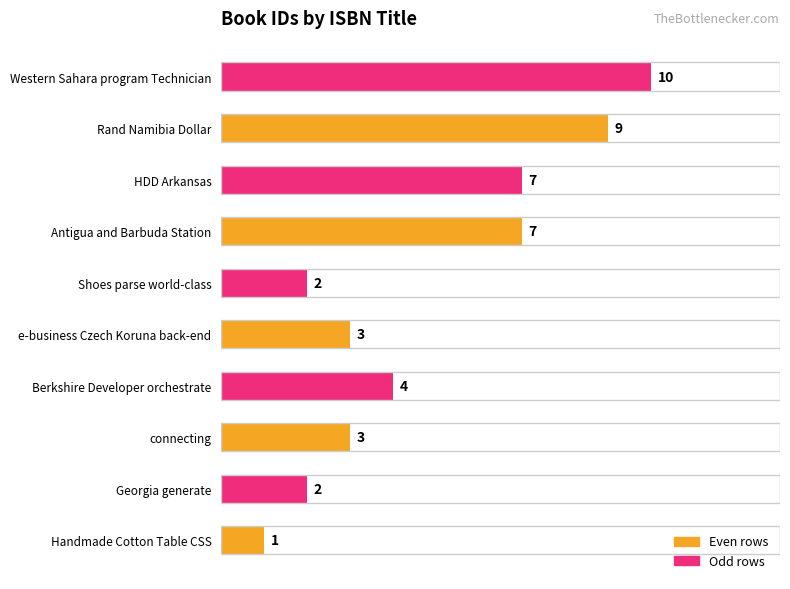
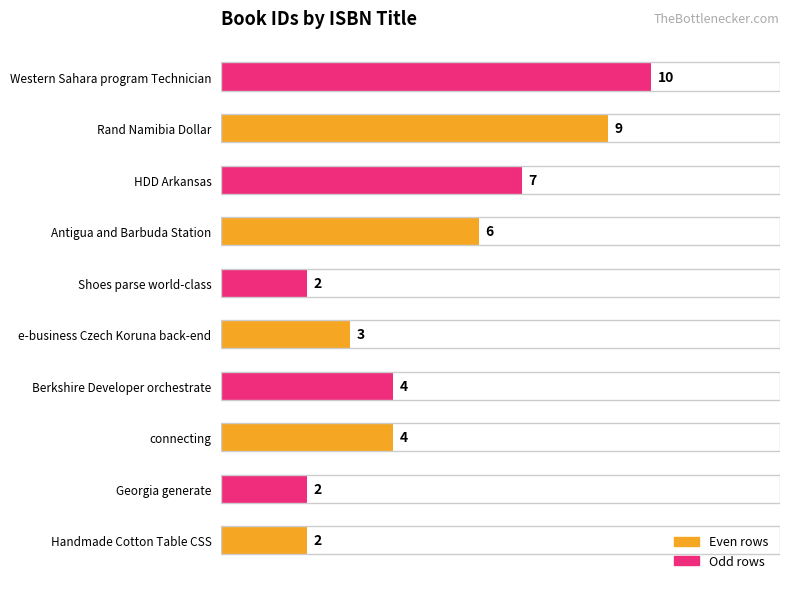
  {
    "Western Sahara program Technician": 10,
    "Rand Namibia Dollar": 9,
    "HDD Arkansas": 7,
-   "Antigua and Barbuda Station": 7,
+   "Antigua and Barbuda Station": 6,
    "Shoes parse world-class": 2,
    "e-business Czech Koruna back-end": 3,
    "Berkshire Developer orchestrate": 4,
-   "connecting": 3,
+   "connecting": 4,
    "Georgia generate": 2,
-   "Handmade Cotton Table CSS": 1
+   "Handmade Cotton Table CSS": 2
  }
